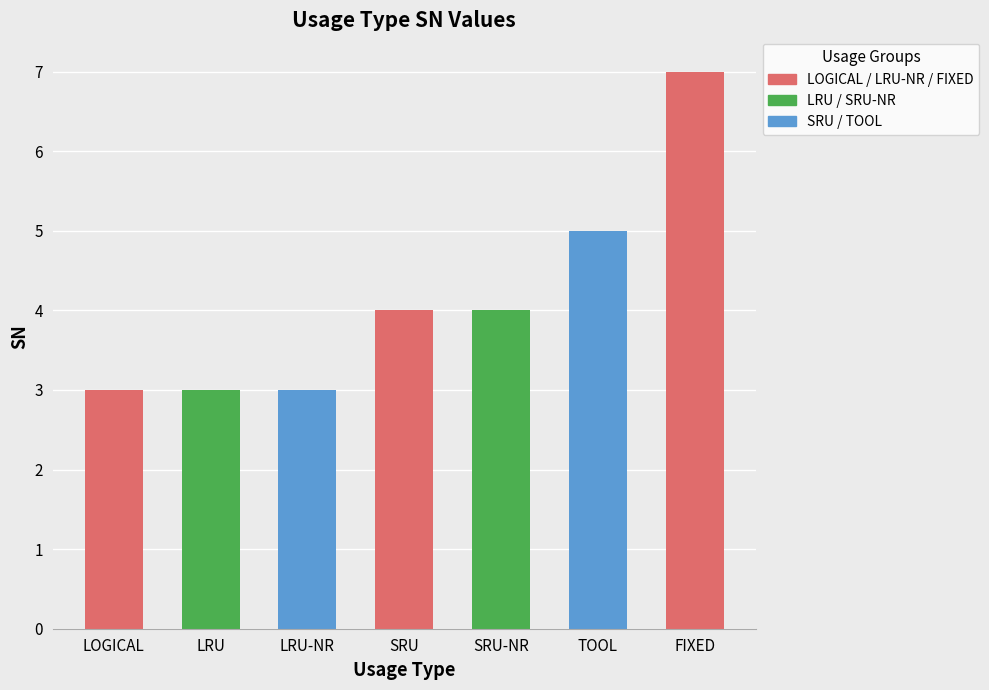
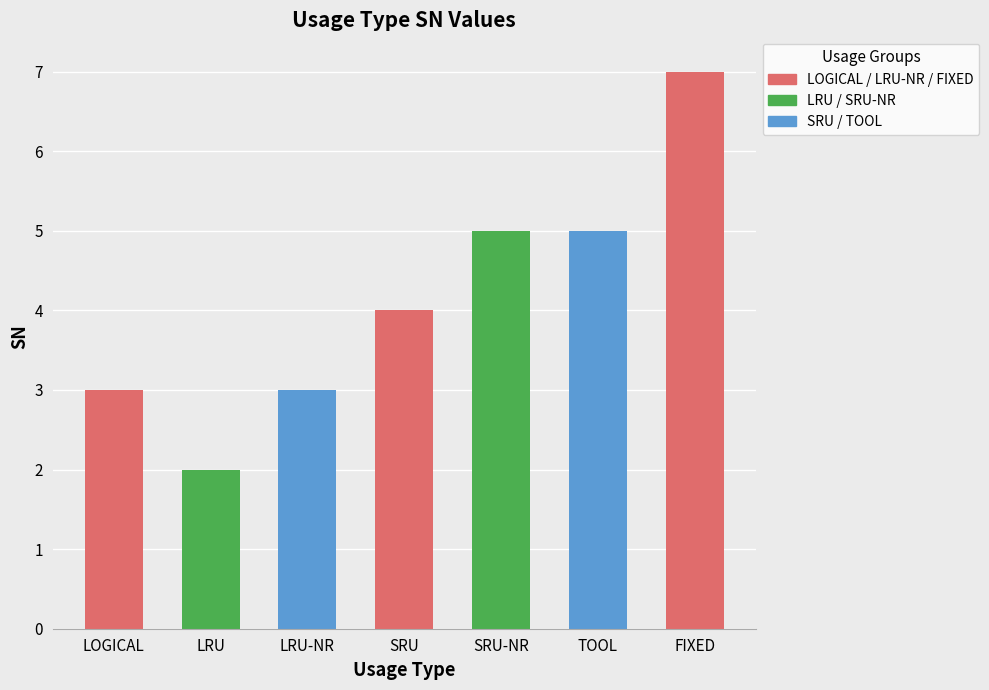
  {
    "LOGICAL": 3,
-   "LRU": 3,
+   "LRU": 2,
    "LRU-NR": 3,
    "SRU": 4,
-   "SRU-NR": 4,
+   "SRU-NR": 5,
    "TOOL": 5,
    "FIXED": 7
  }
